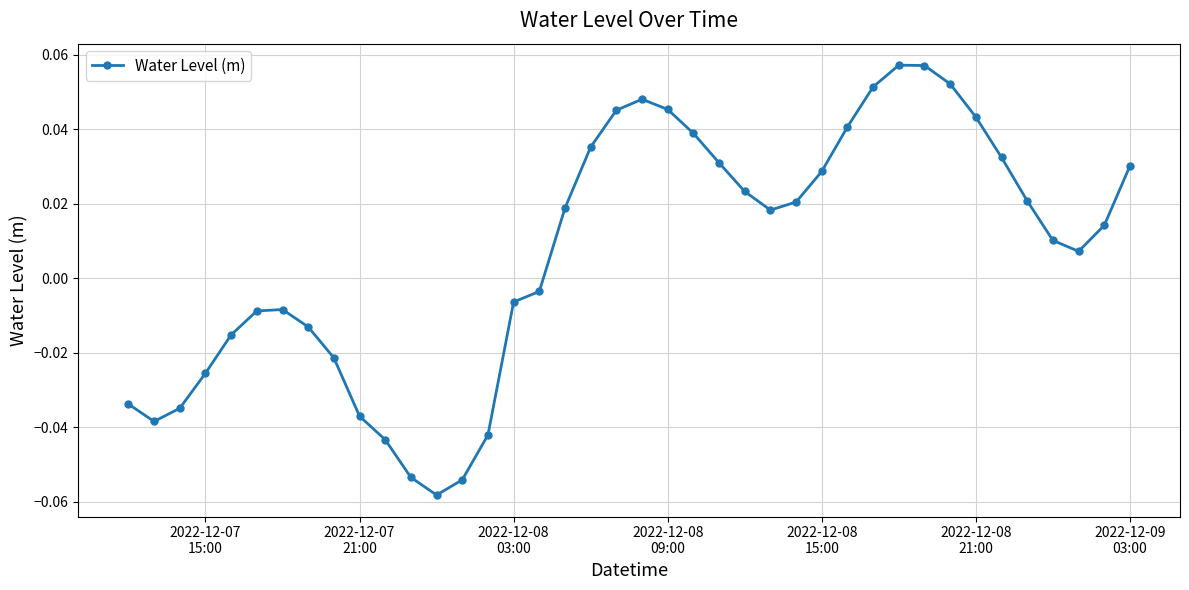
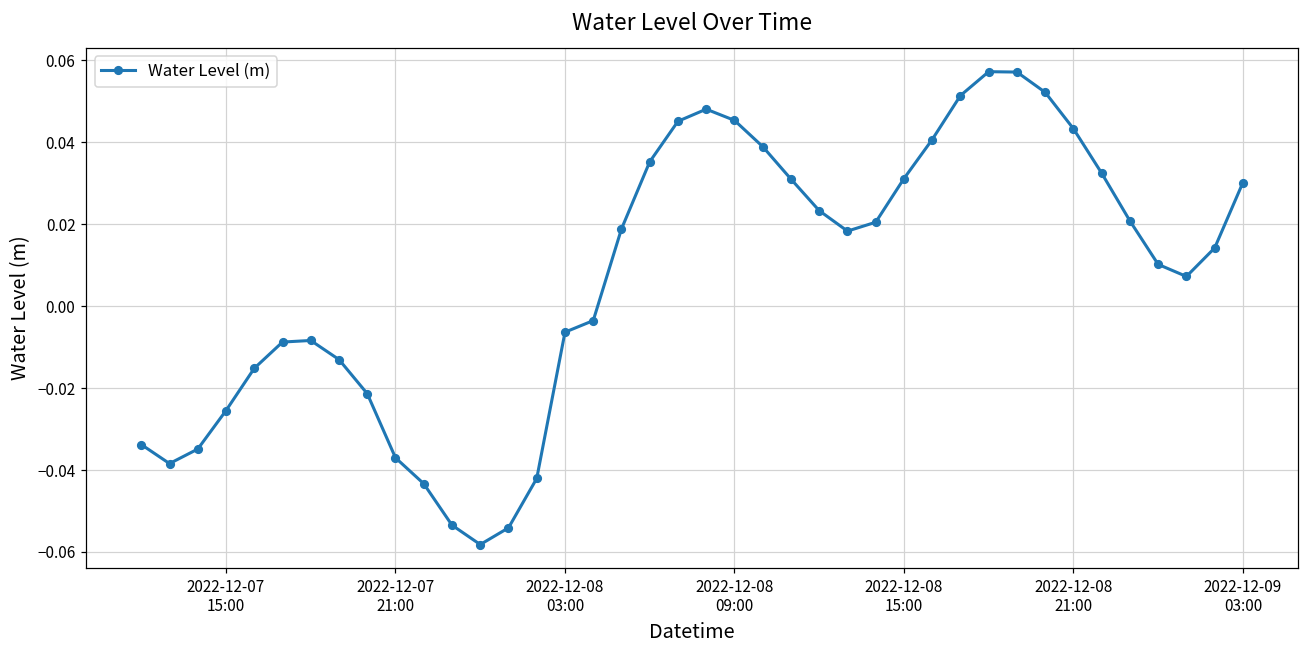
  {
    "2022-12-07 15:00": -0.025,
    "2022-12-07 21:00": -0.037,
    "2022-12-08 03:00": -0.006,
    "2022-12-08 09:00": 0.045,
-   "2022-12-08 15:00": 0.029,
+   "2022-12-08 15:00": 0.031,
    "2022-12-08 21:00": 0.043,
    "2022-12-09 03:00": 0.030
  }
